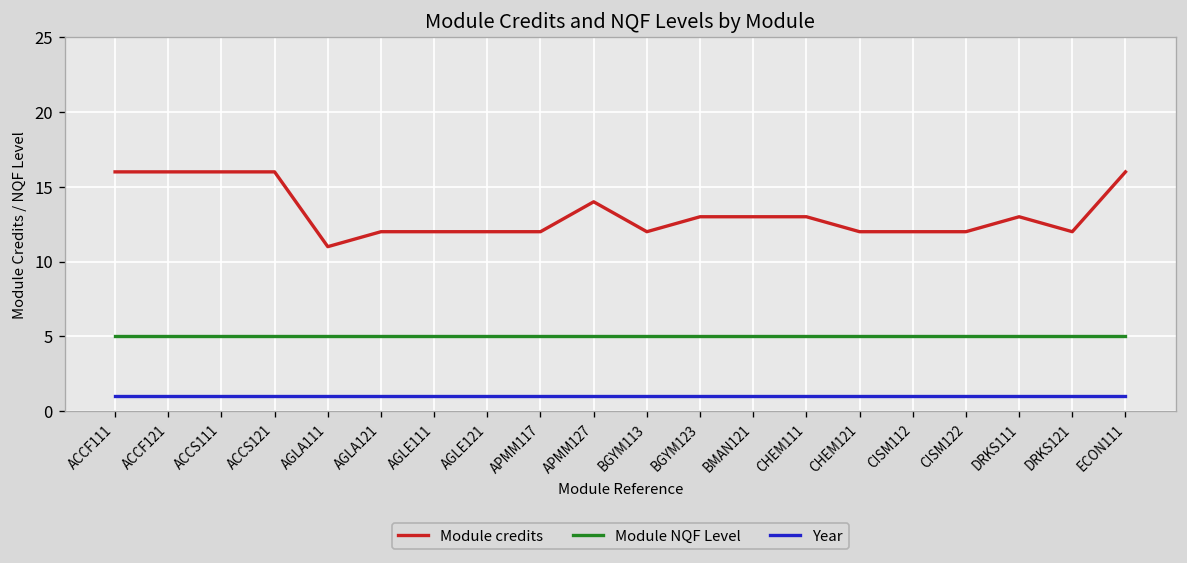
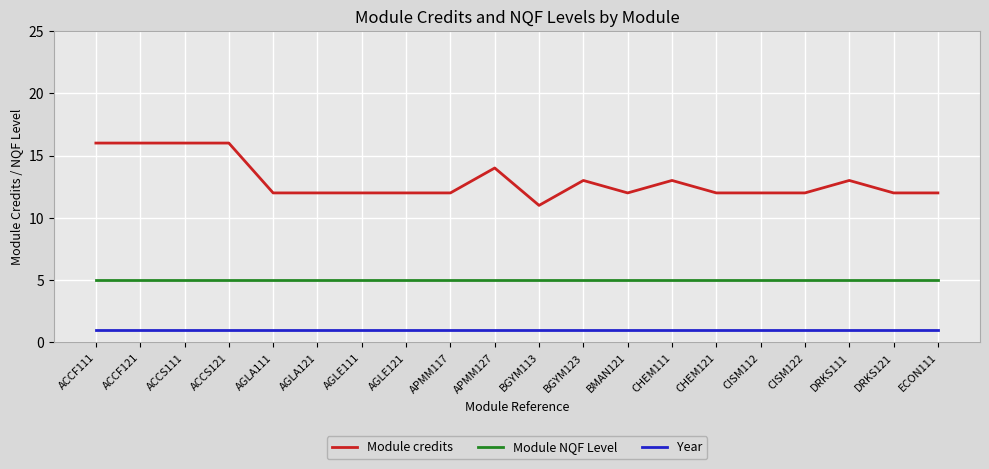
  {
    "Module credits": {
      "ACCF111": 16,
      "ACCF121": 16,
      "ACCS111": 16,
      "ACCS121": 16,
-     "AGLA111": 11,
+     "AGLA111": 12,
      "AGLA121": 12,
      "AGLE111": 12,
      "AGLE121": 12,
      "APMM117": 12,
      "APMM127": 14,
-     "BGYM113": 12,
+     "BGYM113": 11,
      "BGYM123": 13,
-     "BMAN121": 13,
+     "BMAN121": 12,
      "CHEM111": 13,
      "CHEM121": 12,
      "CISM112": 12,
      "CISM122": 12,
      "DRKS111": 13,
      "DRKS121": 12,
-     "ECON111": 16
+     "ECON111": 12
    },
    "Module NQF Level": {
      "ACCF111": 5,
      "ACCF121": 5,
      "ACCS111": 5,
      "ACCS121": 5,
      "AGLA111": 5,
      "AGLA121": 5,
      "AGLE111": 5,
      "AGLE121": 5,
      "APMM117": 5,
      "APMM127": 5,
      "BGYM113": 5,
      "BGYM123": 5,
      "BMAN121": 5,
      "CHEM111": 5,
      "CHEM121": 5,
      "CISM112": 5,
      "CISM122": 5,
      "DRKS111": 5,
      "DRKS121": 5,
      "ECON111": 5
    },
    "Year": {
      "ACCF111": 1,
      "ACCF121": 1,
      "ACCS111": 1,
      "ACCS121": 1,
      "AGLA111": 1,
      "AGLA121": 1,
      "AGLE111": 1,
      "AGLE121": 1,
      "APMM117": 1,
      "APMM127": 1,
      "BGYM113": 1,
      "BGYM123": 1,
      "BMAN121": 1,
      "CHEM111": 1,
      "CHEM121": 1,
      "CISM112": 1,
      "CISM122": 1,
      "DRKS111": 1,
      "DRKS121": 1,
      "ECON111": 1
    }
  }
